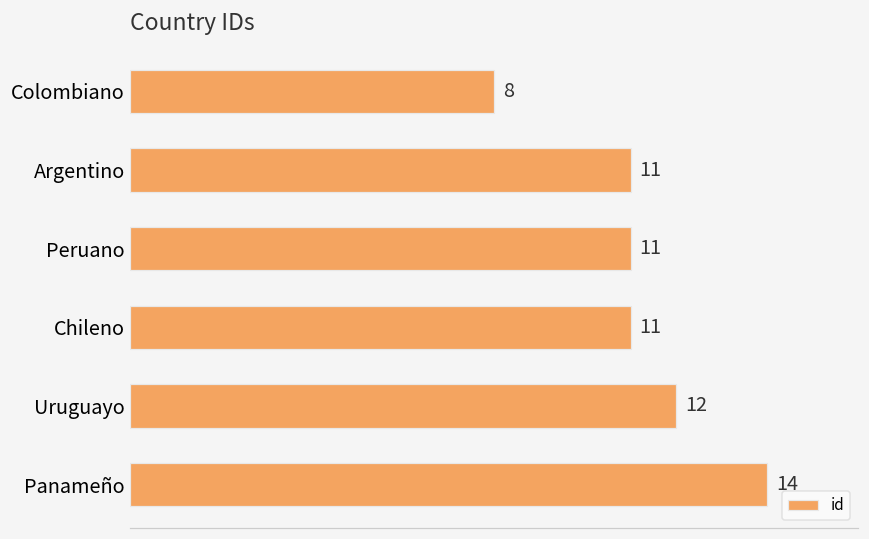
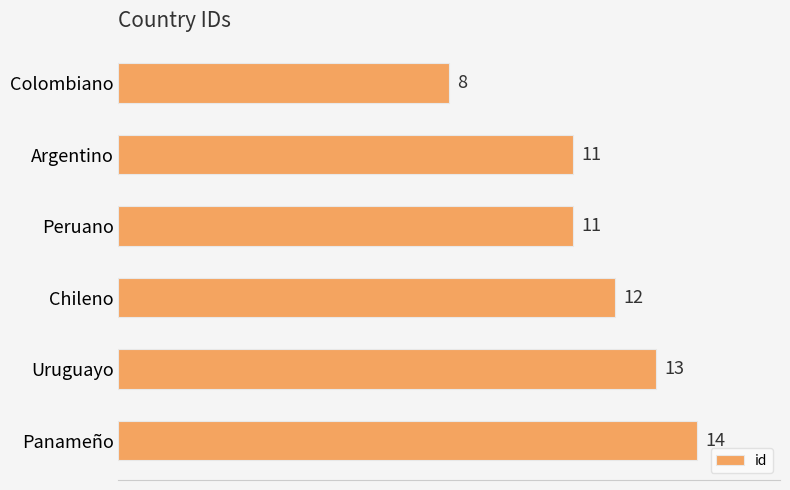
  {
    "Colombiano": 8,
    "Argentino": 11,
    "Peruano": 11,
-   "Chileno": 11,
-   "Uruguayo": 12
+   "Chileno": 12,
+   "Uruguayo": 13
  }
